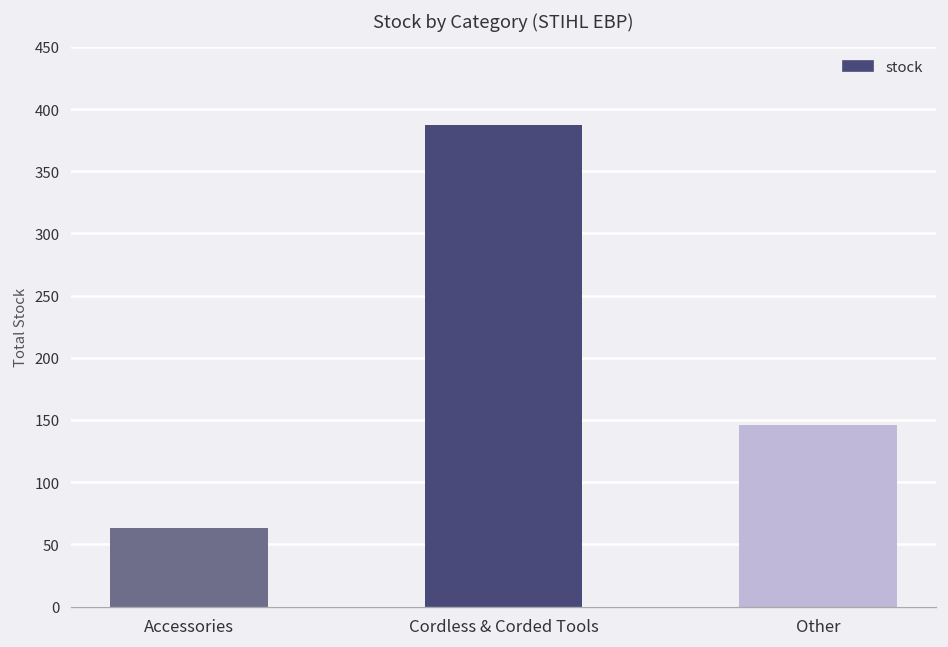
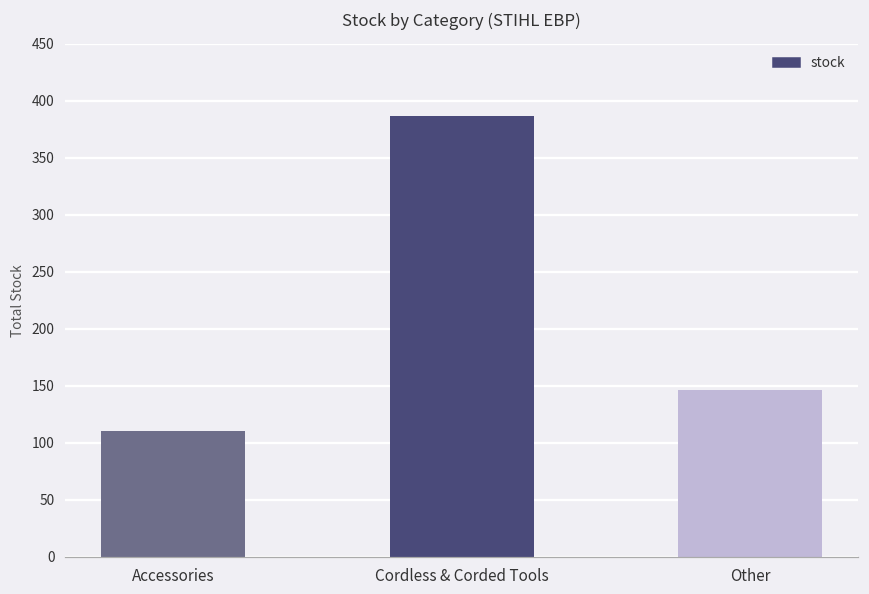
  {
-   "Accessories": 63,
+   "Accessories": 110,
    "Cordless & Corded Tools": 387,
    "Other": 146
  }
